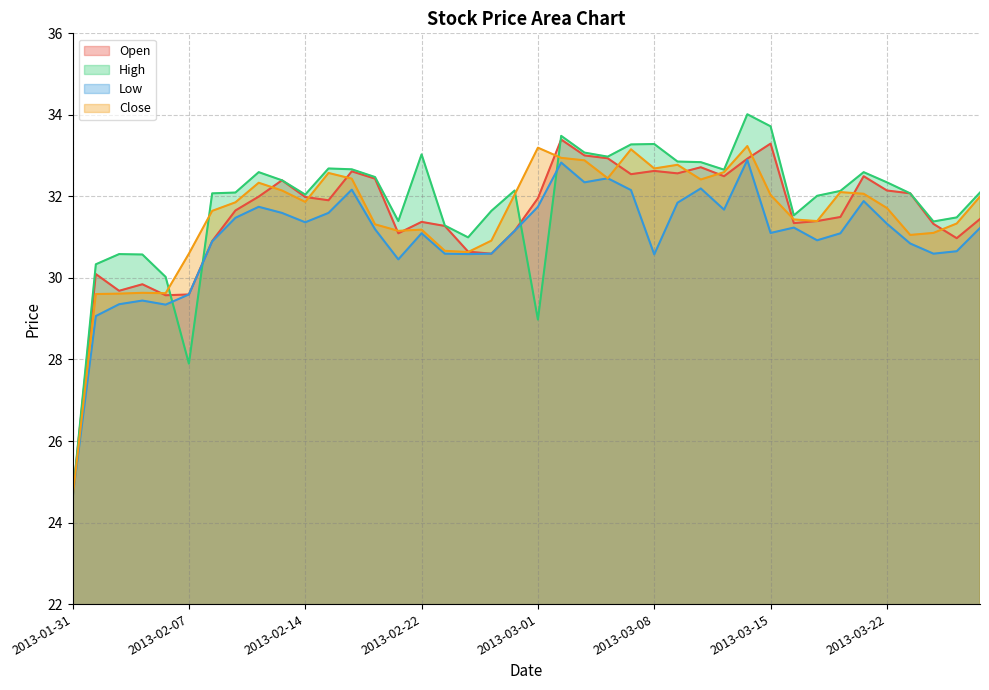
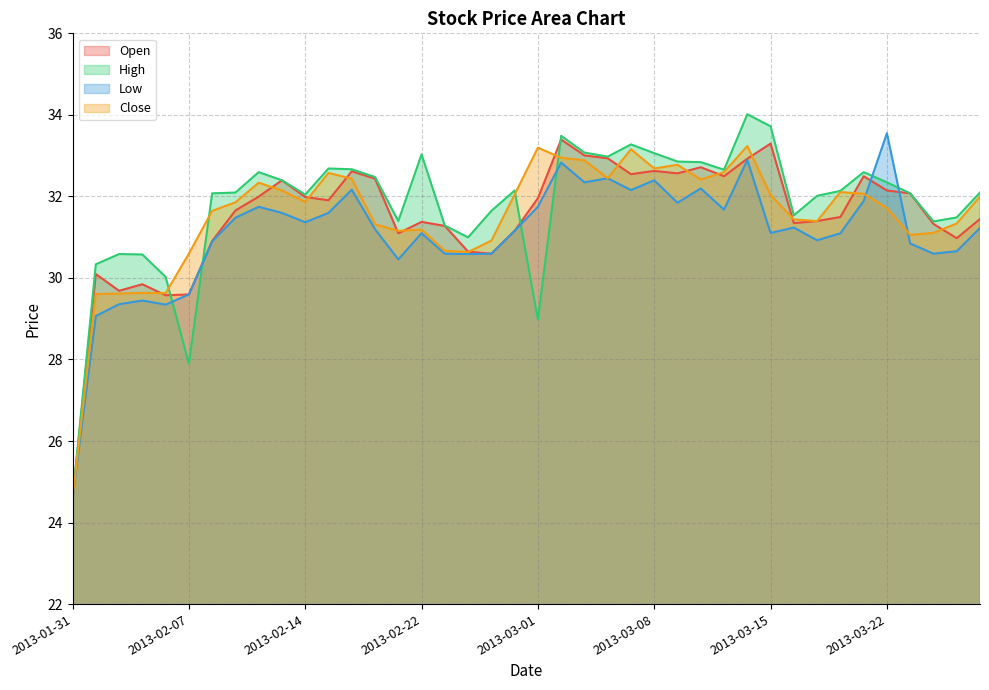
  {
    "High": {
      "2013-02-07": 27.9,
      "2013-02-22": 33.0,
      "2013-03-01": 29.0,
-     "2013-03-08": 33.3,
+     "2013-03-08": 33.1,
      "2013-03-15": 33.7,
      "2013-03-22": 32.3
    },
    "Low": {
      "2013-02-14": 31.4,
      "2013-02-22": 31.1,
      "2013-03-01": 31.7,
-     "2013-03-08": 30.6,
+     "2013-03-08": 32.4,
      "2013-03-15": 31.1,
-     "2013-03-22": 31.3
+     "2013-03-22": 33.6
    }
  }
